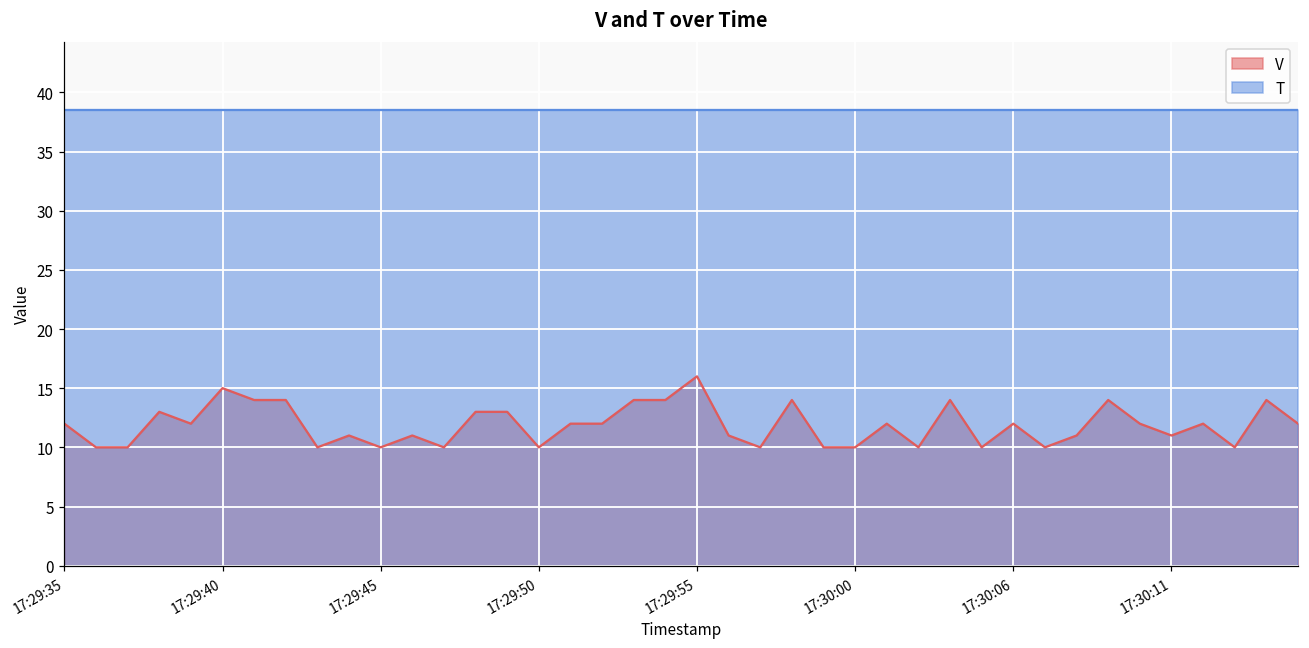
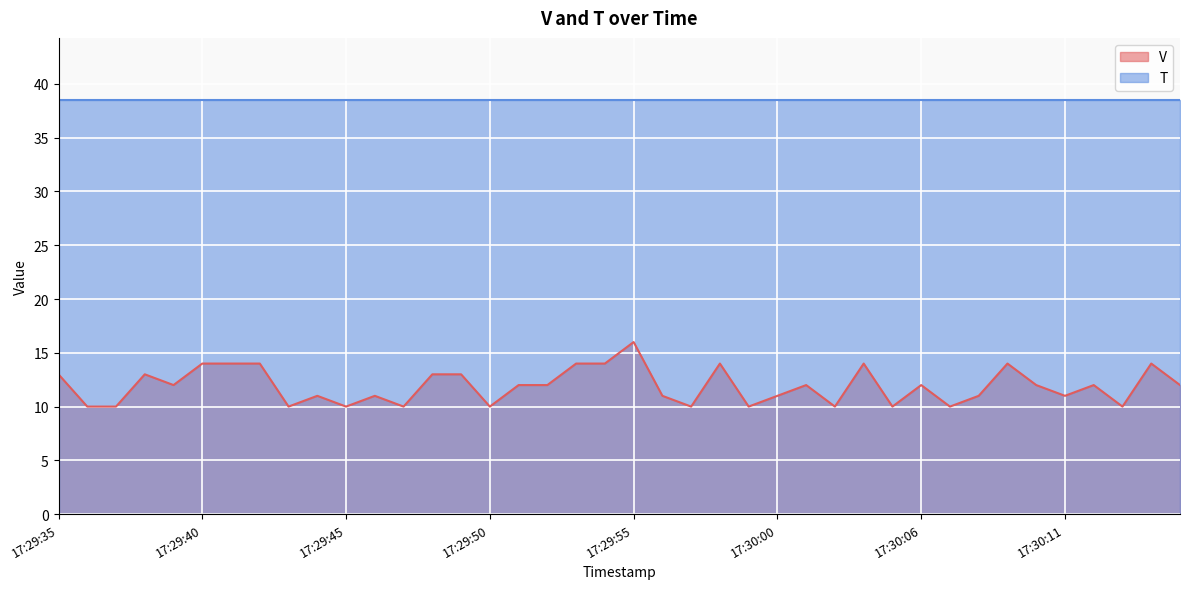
  {
    "V": {
-     "17:29:35": 12,
-     "17:29:40": 15,
+     "17:29:35": 13,
+     "17:29:40": 14,
      "17:29:45": 10,
      "17:29:50": 10,
      "17:29:55": 16,
-     "17:30:00": 10,
+     "17:30:00": 11,
      "17:30:06": 12,
      "17:30:11": 11
    },
    "T": {
      "17:29:35": 38.5,
      "17:29:40": 38.5,
      "17:29:45": 38.5,
      "17:29:50": 38.5,
      "17:29:55": 38.5,
      "17:30:00": 38.5,
      "17:30:06": 38.5,
      "17:30:11": 38.5
    }
  }
